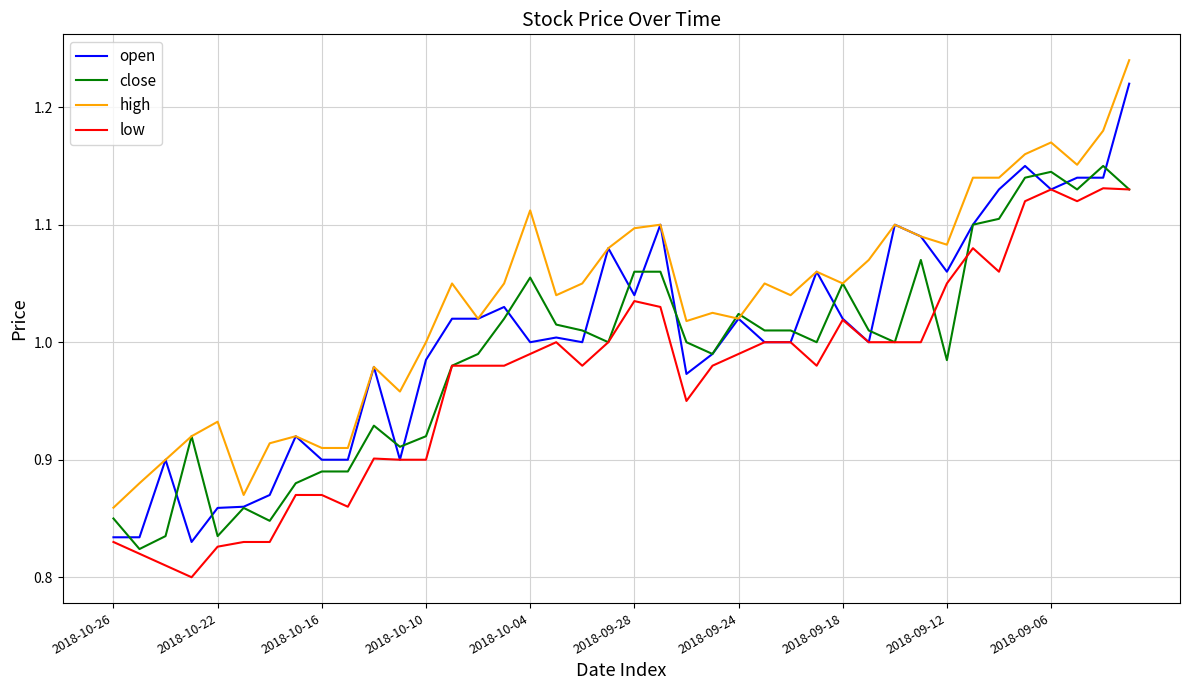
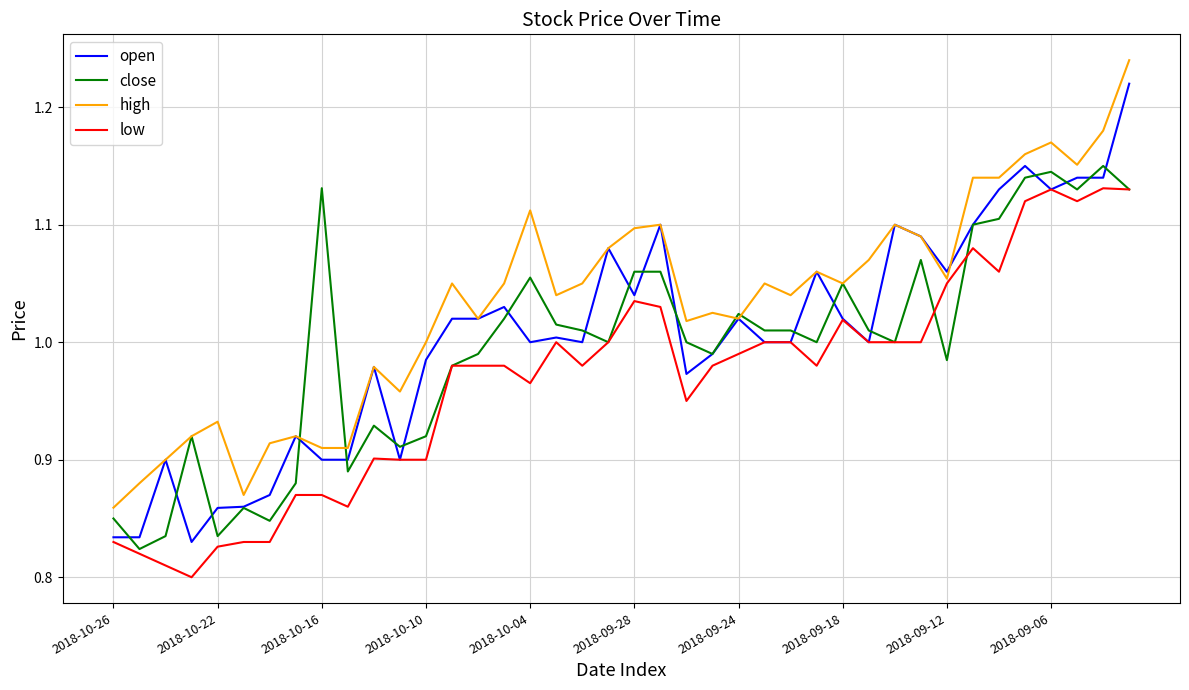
  {
    "open": {
      "2018-10-26": 0.834,
      "2018-10-22": 0.859,
      "2018-10-16": 0.900,
      "2018-10-10": 0.985,
      "2018-10-04": 1.000,
      "2018-09-28": 1.040,
      "2018-09-12": 1.060
    },
    "close": {
      "2018-10-26": 0.850,
      "2018-10-22": 0.835,
-     "2018-10-16": 0.890,
+     "2018-10-16": 1.131,
      "2018-10-10": 0.920,
      "2018-10-04": 1.055,
      "2018-09-28": 1.060,
      "2018-09-24": 1.024,
      "2018-09-12": 0.985,
      "2018-09-06": 1.145
    },
    "high": {
      "2018-10-26": 0.859,
      "2018-10-22": 0.932,
      "2018-10-16": 0.910,
      "2018-10-10": 1.000,
      "2018-10-04": 1.112,
      "2018-09-28": 1.097,
-     "2018-09-12": 1.083,
+     "2018-09-12": 1.054,
      "2018-09-06": 1.170
    },
    "low": {
      "2018-10-26": 0.830,
      "2018-10-22": 0.826,
      "2018-10-16": 0.870,
      "2018-10-10": 0.900,
-     "2018-10-04": 0.990,
+     "2018-10-04": 0.965,
      "2018-09-28": 1.035,
      "2018-09-24": 0.990,
      "2018-09-12": 1.050
    }
  }
